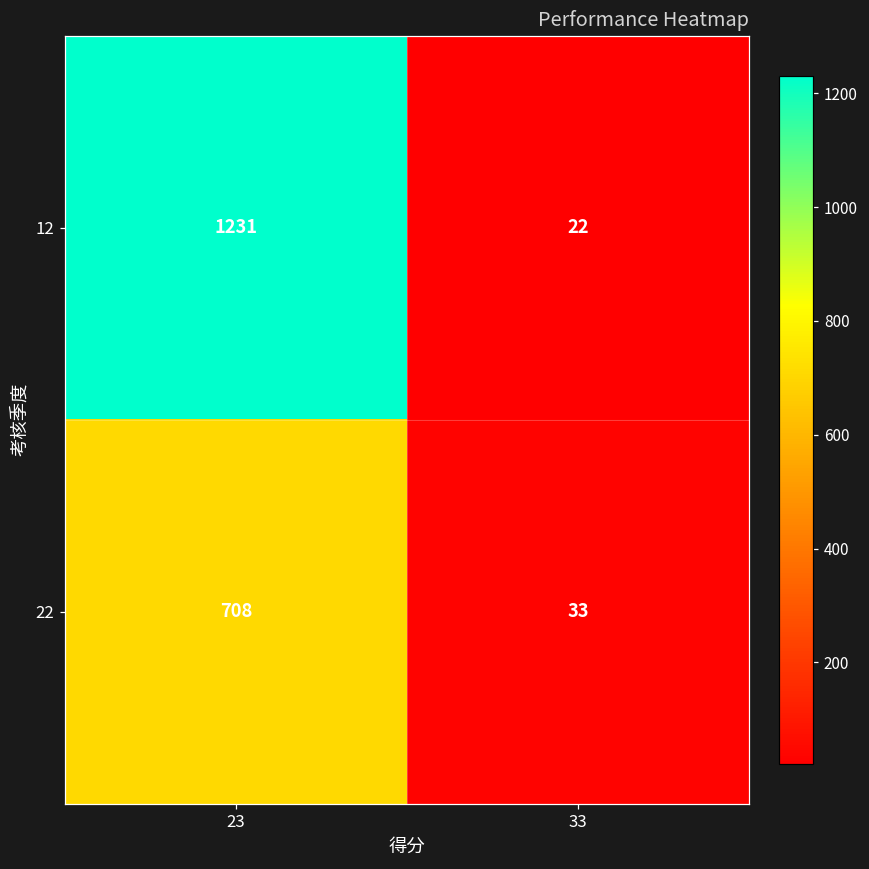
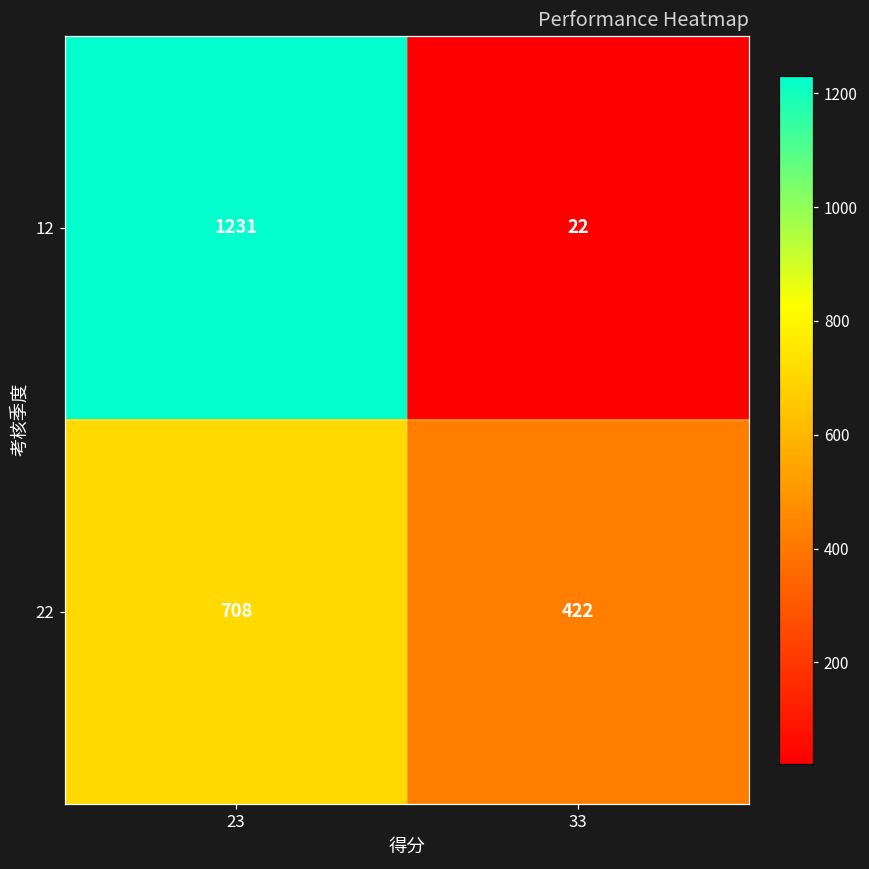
  {
    "12": {
      "23": 1231,
      "33": 22
    },
    "22": {
      "23": 708,
-     "33": 33
+     "33": 422
    }
  }
